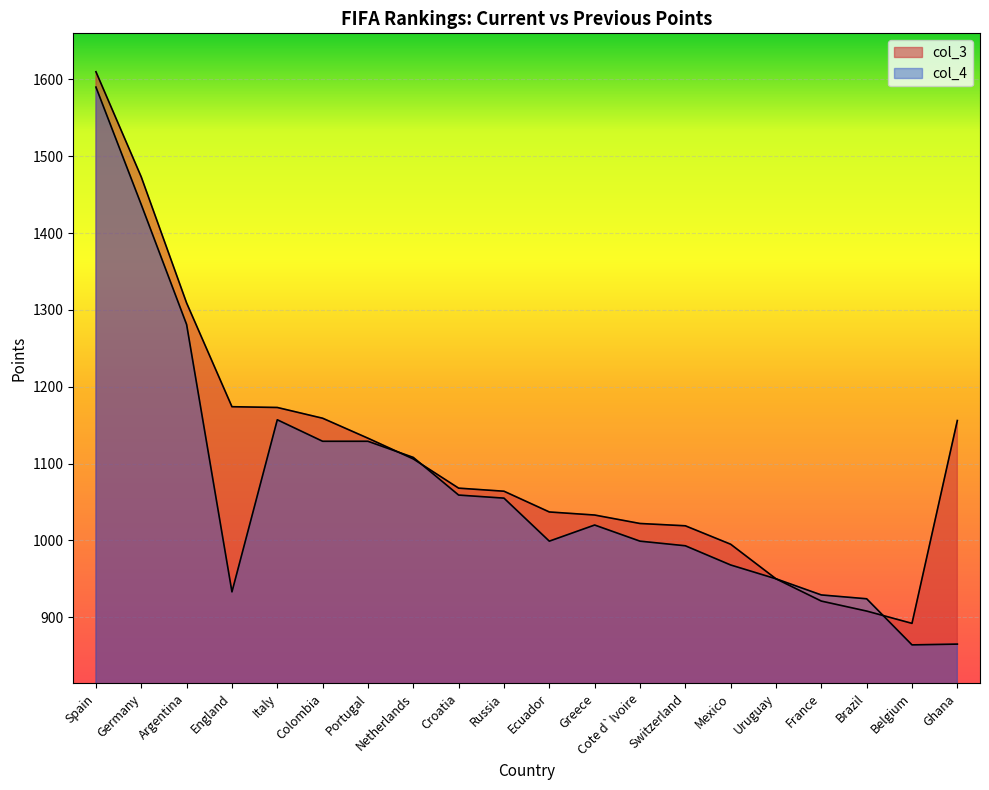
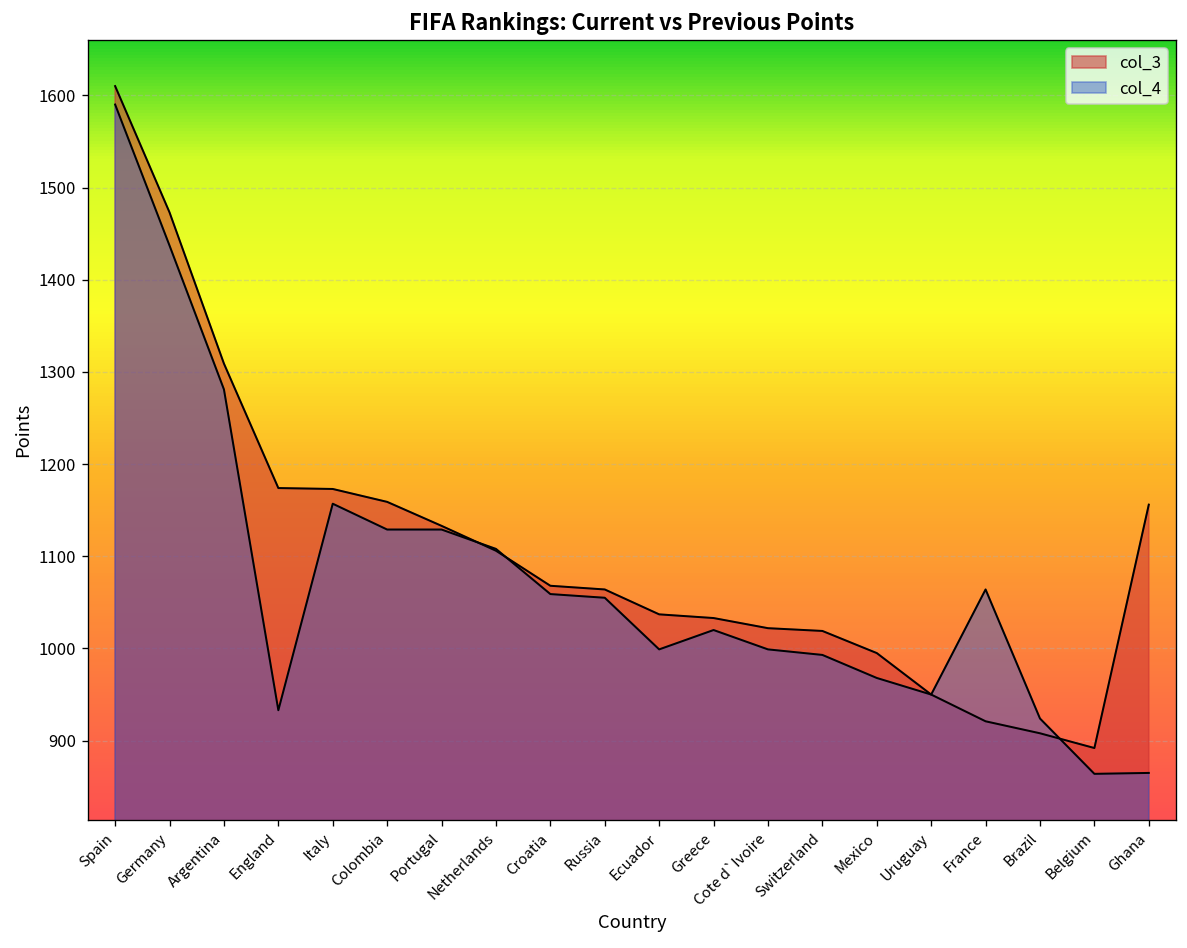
  {
    "col_3": {
      "Spain": 1610,
      "Germany": 1470,
      "Argentina": 1310,
      "England": 1170,
      "Italy": 1170,
      "Colombia": 1160,
      "Portugal": 1130,
      "Croatia": 1070,
      "Russia": 1060,
      "Ecuador": 1040,
      "Greece": 1030,
      "Cote d`Ivoire": 1020,
      "Switzerland": 1020,
      "Mexico": 1000,
      "France": 920,
      "Brazil": 910,
      "Belgium": 890,
      "Ghana": 1160
    },
    "col_4": {
      "Spain": 1590,
      "Germany": 1440,
      "Argentina": 1280,
      "England": 930,
      "Italy": 1160,
      "Colombia": 1130,
      "Portugal": 1130,
      "Croatia": 1060,
      "Russia": 1060,
      "Ecuador": 1000,
      "Greece": 1020,
      "Cote d`Ivoire": 1000,
      "Switzerland": 990,
      "Mexico": 970,
-     "France": 930,
+     "France": 1060,
      "Brazil": 920,
      "Belgium": 860,
      "Ghana": 870
    }
  }
